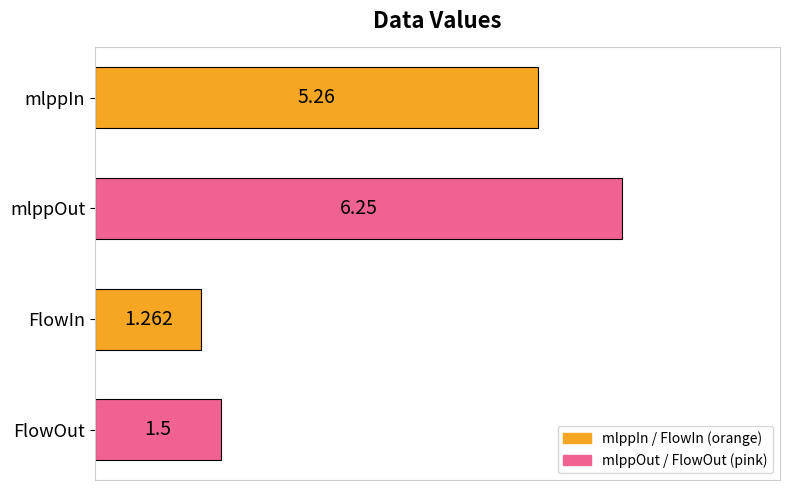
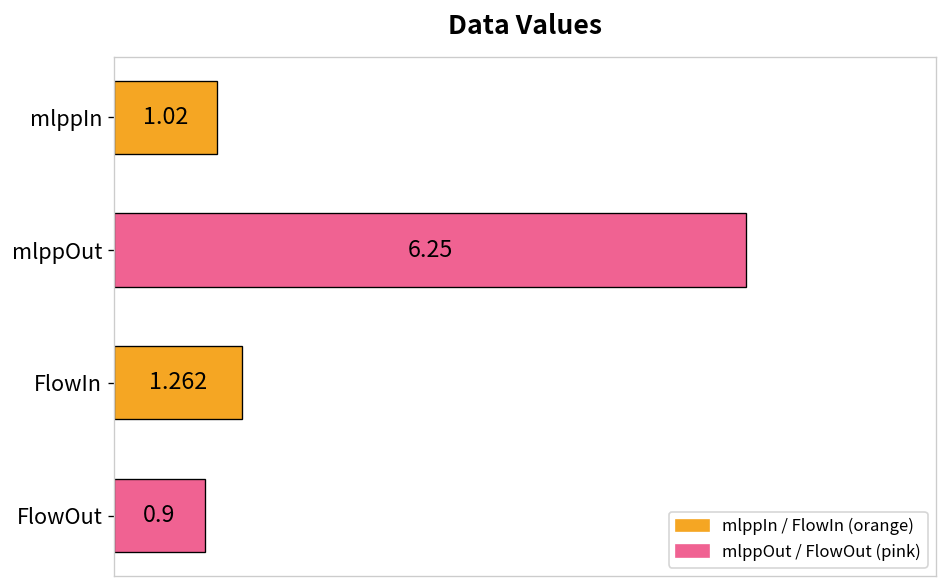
  {
-   "mlppIn": 5.26,
+   "mlppIn": 1.02,
    "mlppOut": 6.25,
    "FlowIn": 1.262,
-   "FlowOut": 1.5
+   "FlowOut": 0.9
  }
